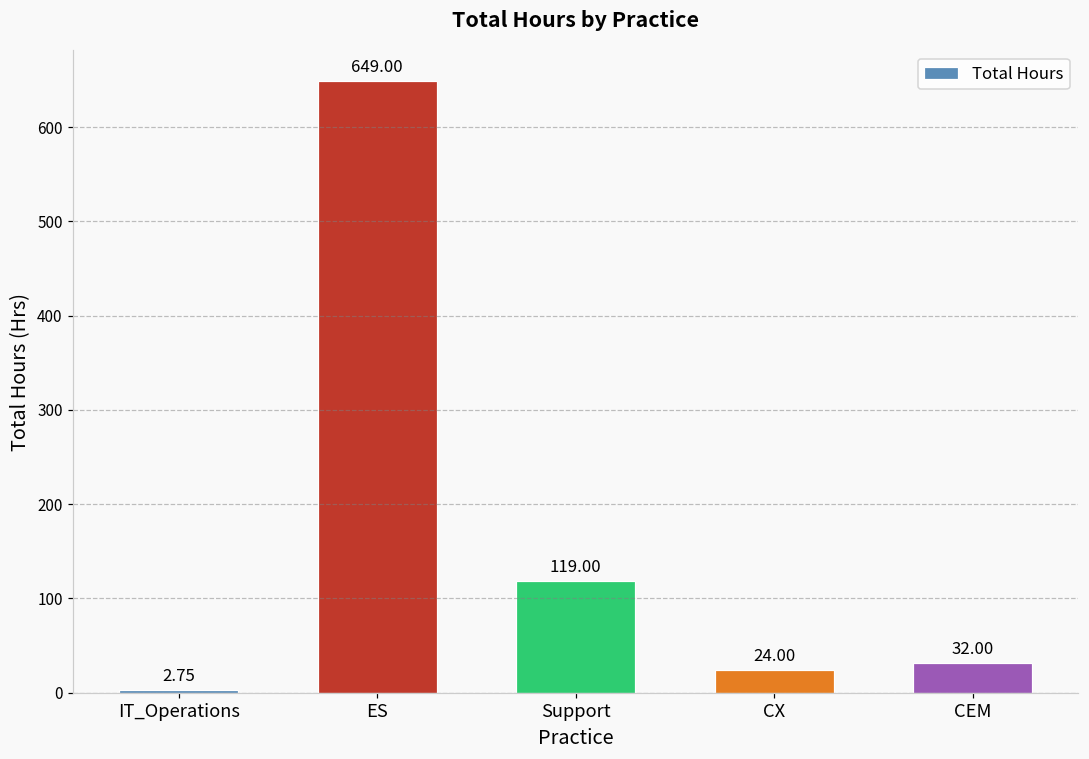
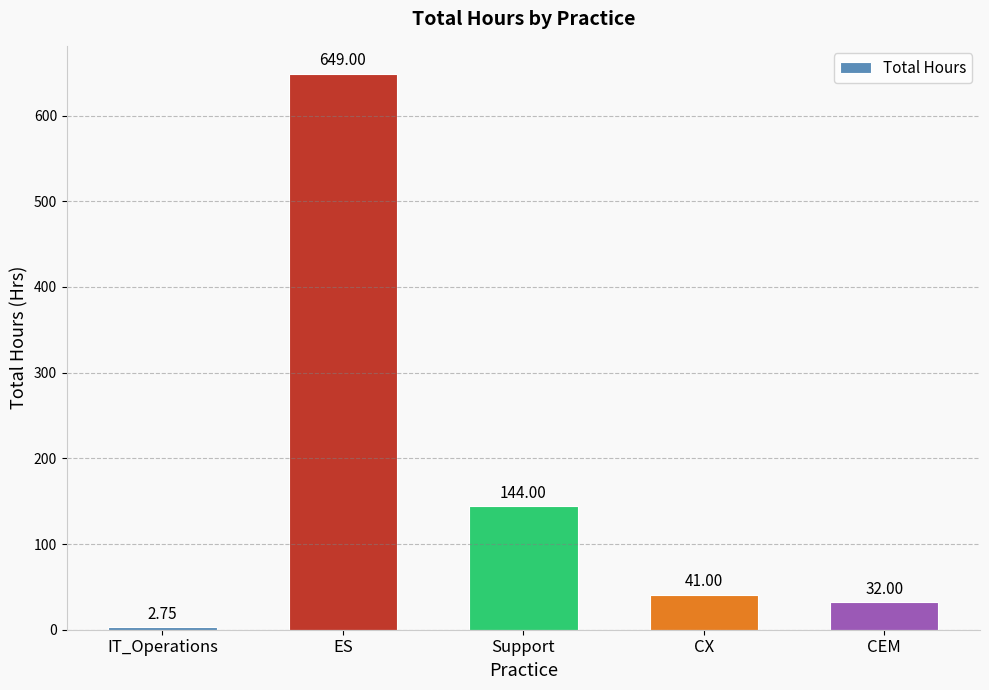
  {
    "IT_Operations": 2.75,
    "ES": 649.00,
-   "Support": 119.00,
-   "CX": 24.00,
+   "Support": 144.00,
+   "CX": 41.00,
    "CEM": 32.00
  }
